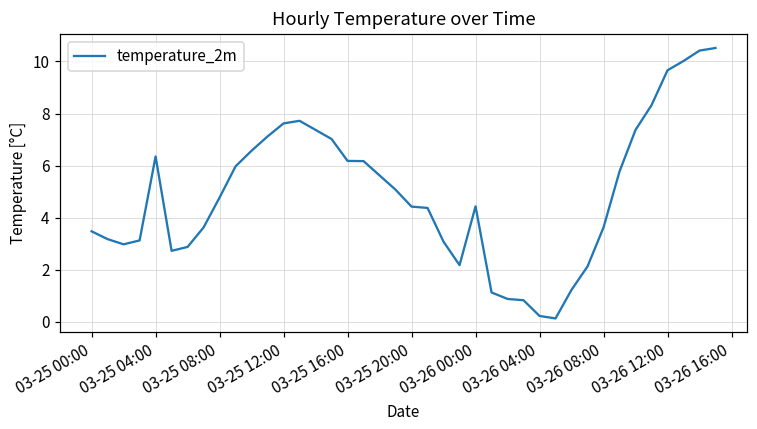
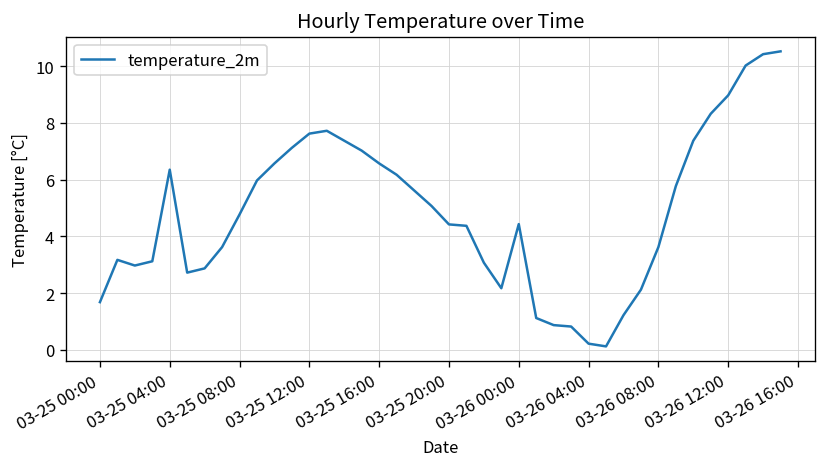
  {
-   "03-25 00:00": 3.5,
+   "03-25 00:00": 1.7,
    "03-25 04:00": 6.3,
    "03-25 08:00": 4.8,
    "03-25 12:00": 7.6,
-   "03-25 16:00": 6.2,
+   "03-25 16:00": 6.6,
    "03-25 20:00": 4.4,
    "03-26 00:00": 4.4,
    "03-26 04:00": 0.2,
    "03-26 08:00": 3.6,
-   "03-26 12:00": 9.7
+   "03-26 12:00": 9.0
  }
